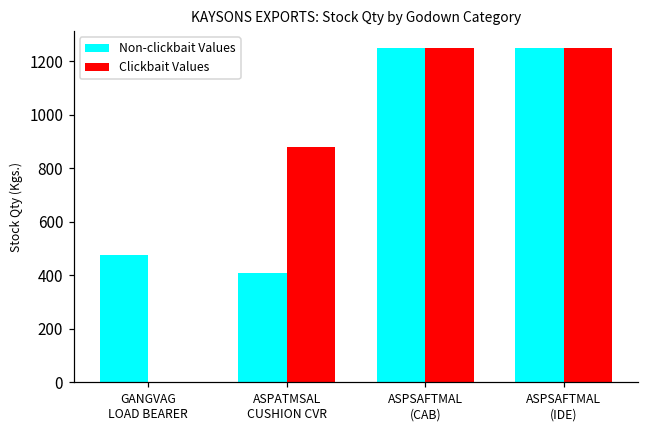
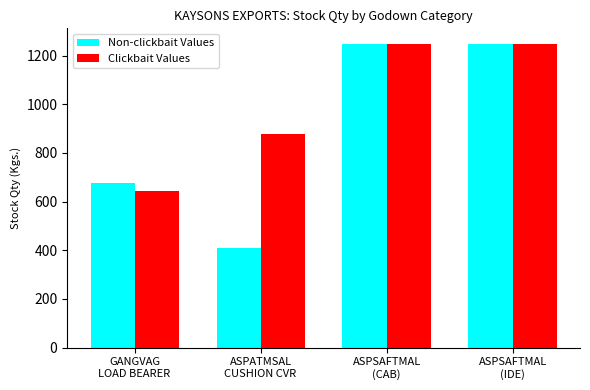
  {
    "Non-clickbait Values": {
-     "GANGVAG LOAD BEARER": 480,
+     "GANGVAG LOAD BEARER": 680,
      "ASPATMSAL CUSHION CVR": 410,
      "ASPSAFTMAL (CAB)": 1250,
      "ASPSAFTMAL (IDE)": 1250
    },
    "Clickbait Values": {
-     "GANGVAG LOAD BEARER": 0,
+     "GANGVAG LOAD BEARER": 640,
      "ASPATMSAL CUSHION CVR": 880,
      "ASPSAFTMAL (CAB)": 1250,
      "ASPSAFTMAL (IDE)": 1250
    }
  }
